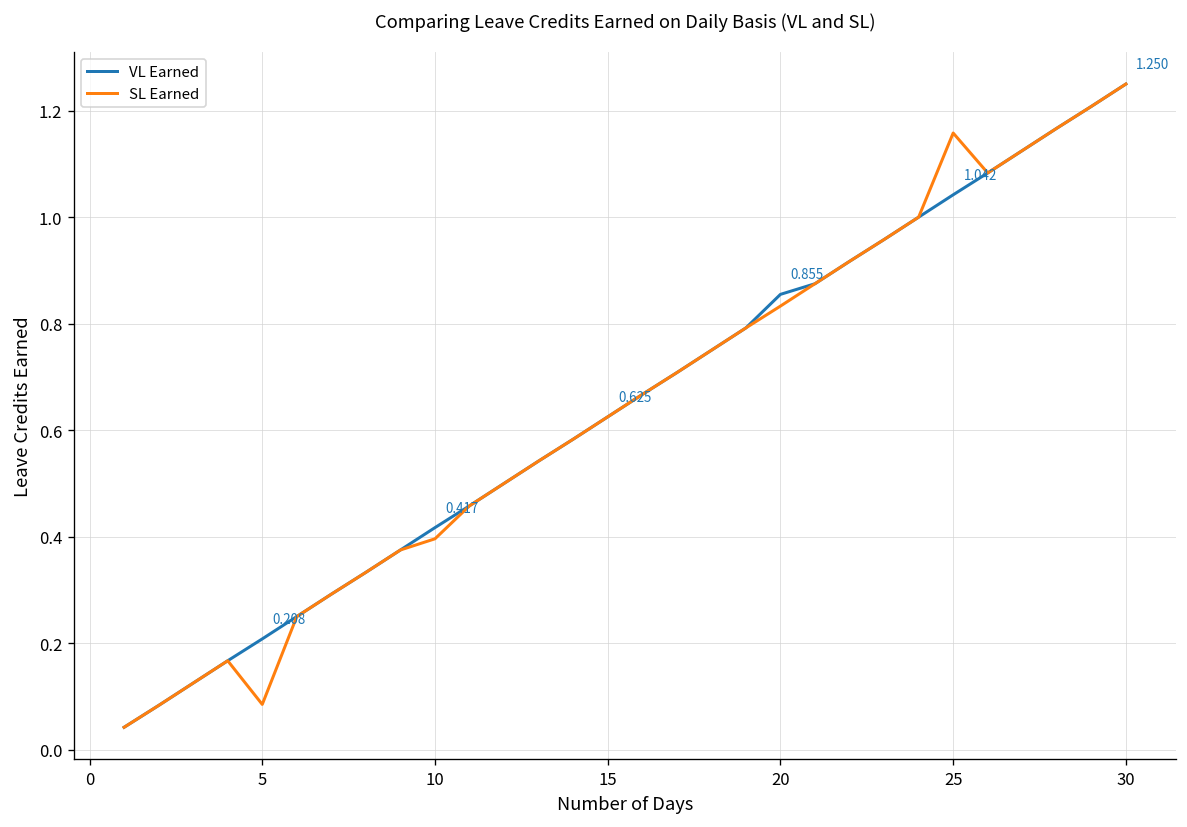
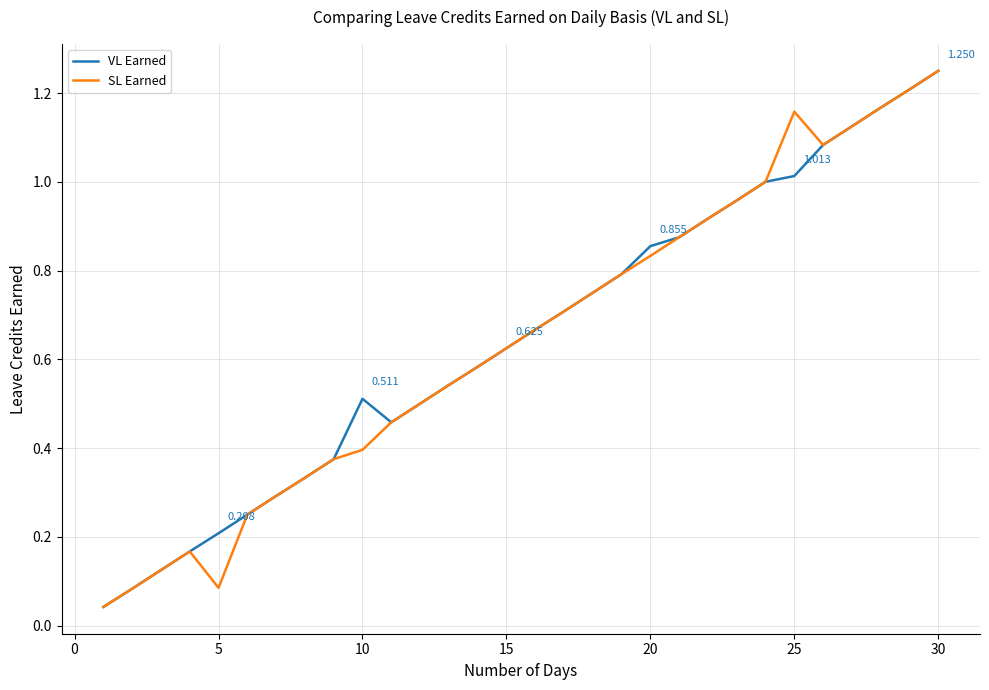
  {
    "VL Earned": {
-     "10": 0.417,
+     "10": 0.511,
      "20": 0.855,
-     "25": 1.042
+     "25": 1.013
    },
    "SL Earned": {
      "5": 0.09,
      "10": 0.40,
      "20": 0.83,
      "25": 1.16
    }
  }
